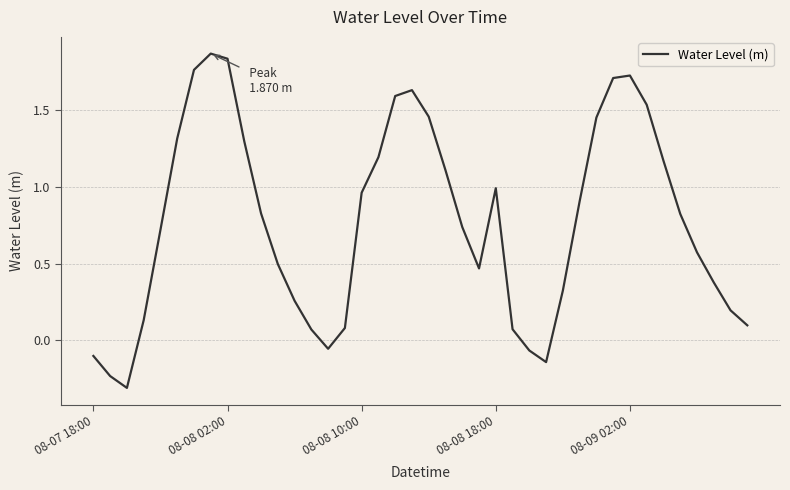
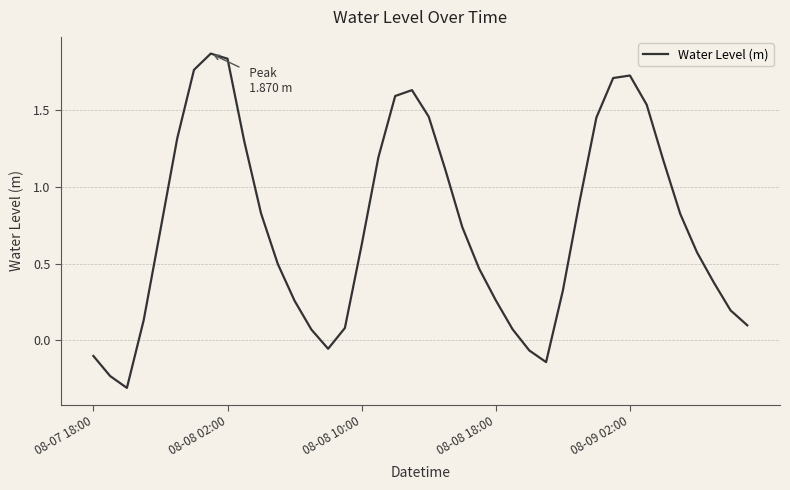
  {
    "08-07 18:00": -0.10,
-   "08-08 10:00": 0.96,
-   "08-08 18:00": 0.99,
+   "08-08 10:00": 0.62,
+   "08-08 18:00": 0.26,
    "08-09 02:00": 1.73
  }
